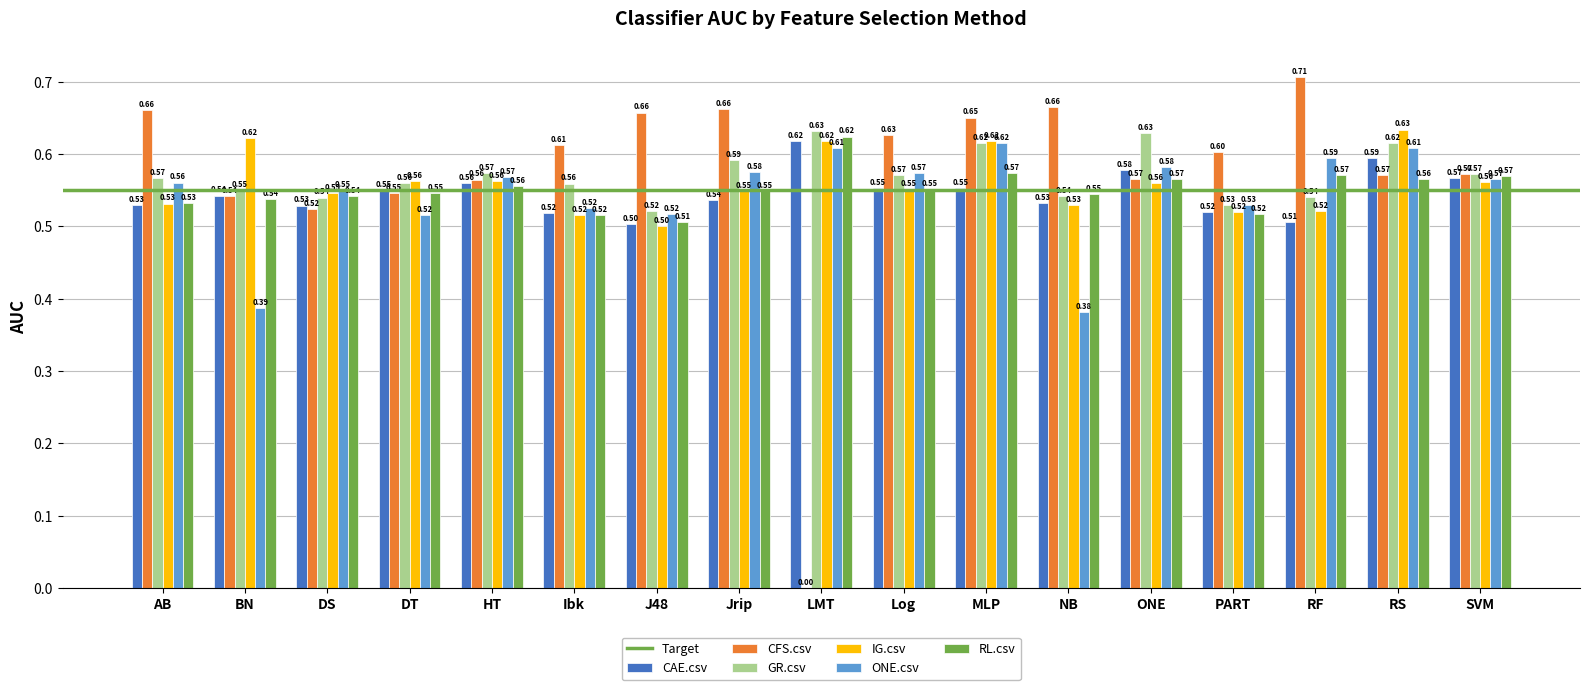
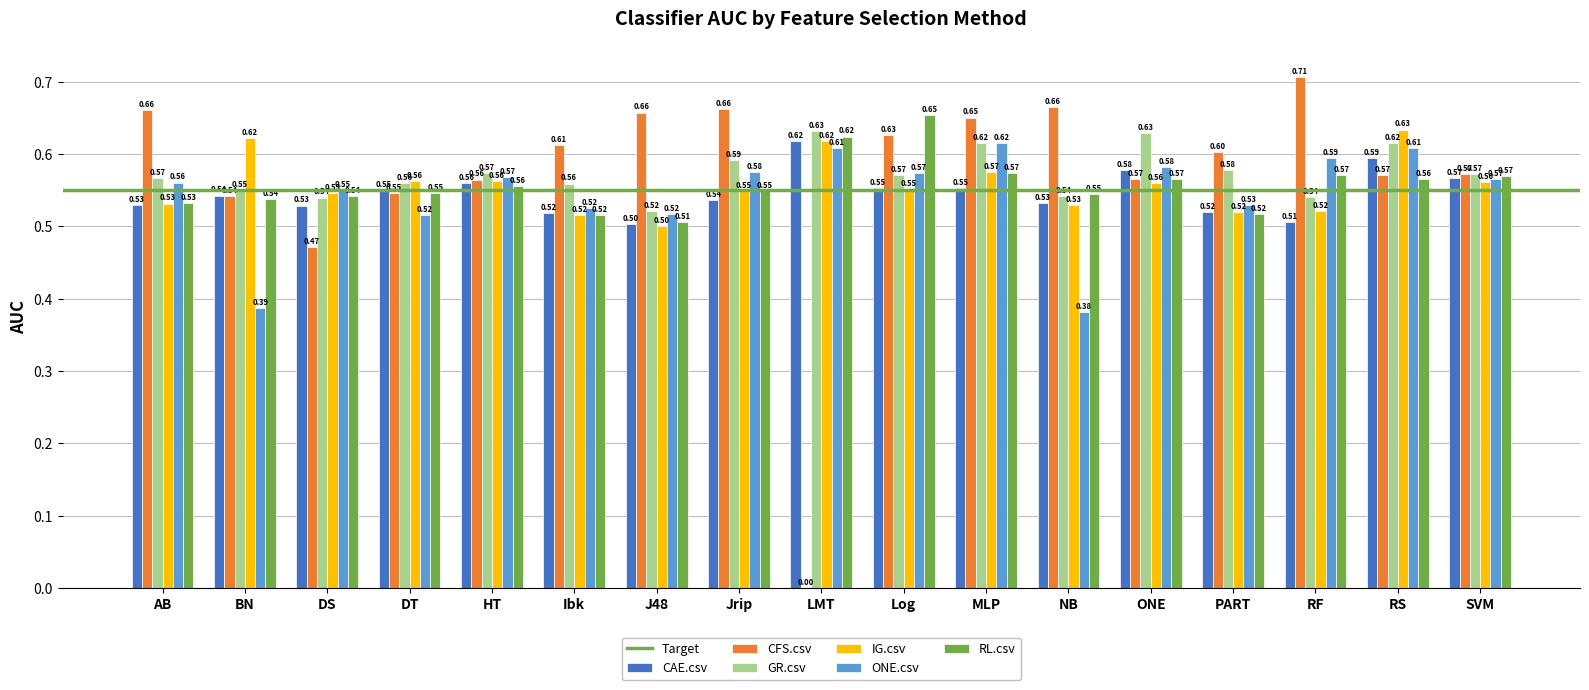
  {
    "CFS.csv": {
      "AB": 0.66,
-     "DS": 0.52,
+     "DS": 0.47,
      "Ibk": 0.61,
      "J48": 0.66,
      "Jrip": 0.66,
      "LMT": 0.00,
      "Log": 0.63,
      "MLP": 0.65,
      "NB": 0.66,
      "ONE": 0.57,
      "PART": 0.60,
      "RF": 0.71,
      "RS": 0.57
    },
    "GR.csv": {
      "AB": 0.57,
      "BN": 0.55,
      "HT": 0.57,
      "Ibk": 0.56,
      "J48": 0.52,
      "Jrip": 0.59,
      "LMT": 0.63,
      "Log": 0.57,
      "MLP": 0.62,
      "NB": 0.54,
      "ONE": 0.63,
-     "PART": 0.53,
+     "PART": 0.58,
      "RF": 0.54,
      "RS": 0.62
    },
    "IG.csv": {
      "AB": 0.53,
      "BN": 0.62,
      "Ibk": 0.52,
      "J48": 0.50,
      "Jrip": 0.55,
      "LMT": 0.62,
      "Log": 0.55,
-     "MLP": 0.62,
+     "MLP": 0.57,
      "NB": 0.53,
      "ONE": 0.56,
      "PART": 0.52,
      "RF": 0.52,
      "RS": 0.63
    },
    "RL.csv": {
      "AB": 0.53,
      "BN": 0.54,
      "DS": 0.54,
      "DT": 0.55,
      "HT": 0.56,
      "Ibk": 0.52,
      "J48": 0.51,
      "Jrip": 0.55,
      "LMT": 0.62,
-     "Log": 0.55,
+     "Log": 0.65,
      "MLP": 0.57,
      "NB": 0.55,
      "ONE": 0.57,
      "PART": 0.52,
      "RF": 0.57,
      "RS": 0.56
    }
  }
